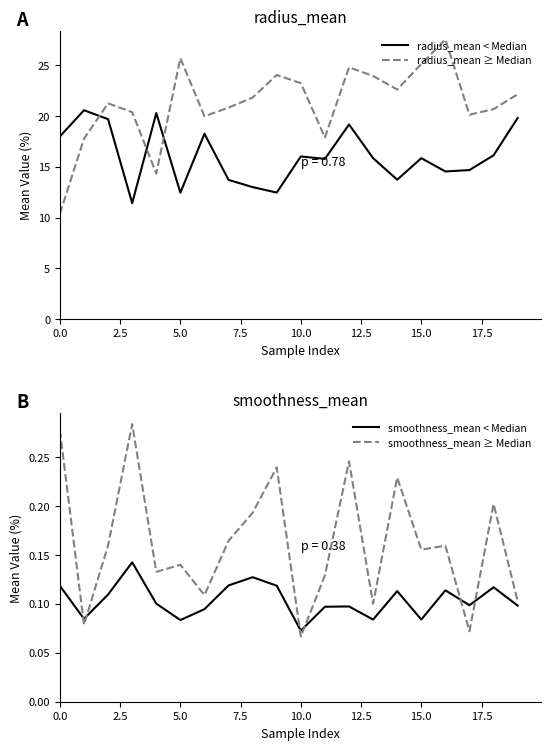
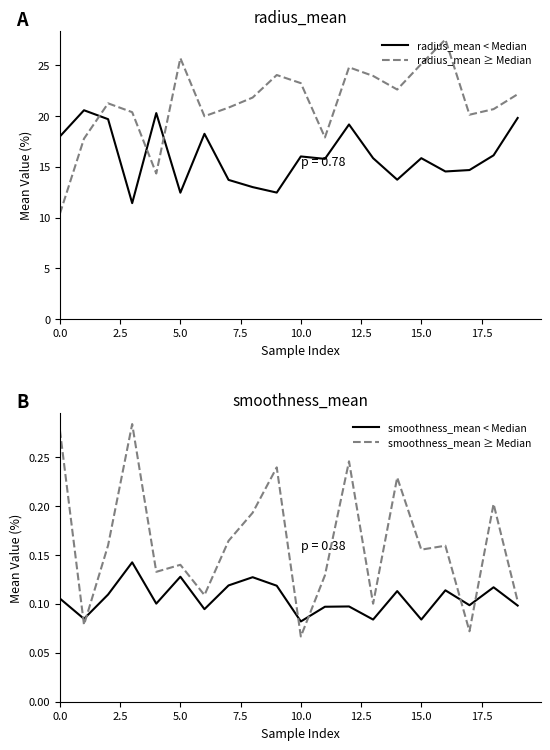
  {
    "radius_mean": {
      "radius_mean < Median": {
        "0.0": 18.0,
        "5.0": 12.5,
        "15.0": 15.9
      },
      "radius_mean ≥ Median": {
        "0.0": 10.4,
        "5.0": 25.7,
        "10.0": 23.2,
        "15.0": 25.1
      }
    },
    "smoothness_mean": {
      "smoothness_mean < Median": {
-       "0.0": 0.12,
-       "5.0": 0.08,
-       "10.0": 0.07,
+       "0.0": 0.11,
+       "5.0": 0.13,
+       "10.0": 0.08,
        "15.0": 0.08
      },
      "smoothness_mean ≥ Median": {
        "0.0": 0.28,
        "5.0": 0.14,
        "10.0": 0.07,
        "15.0": 0.16
      }
    }
  }
